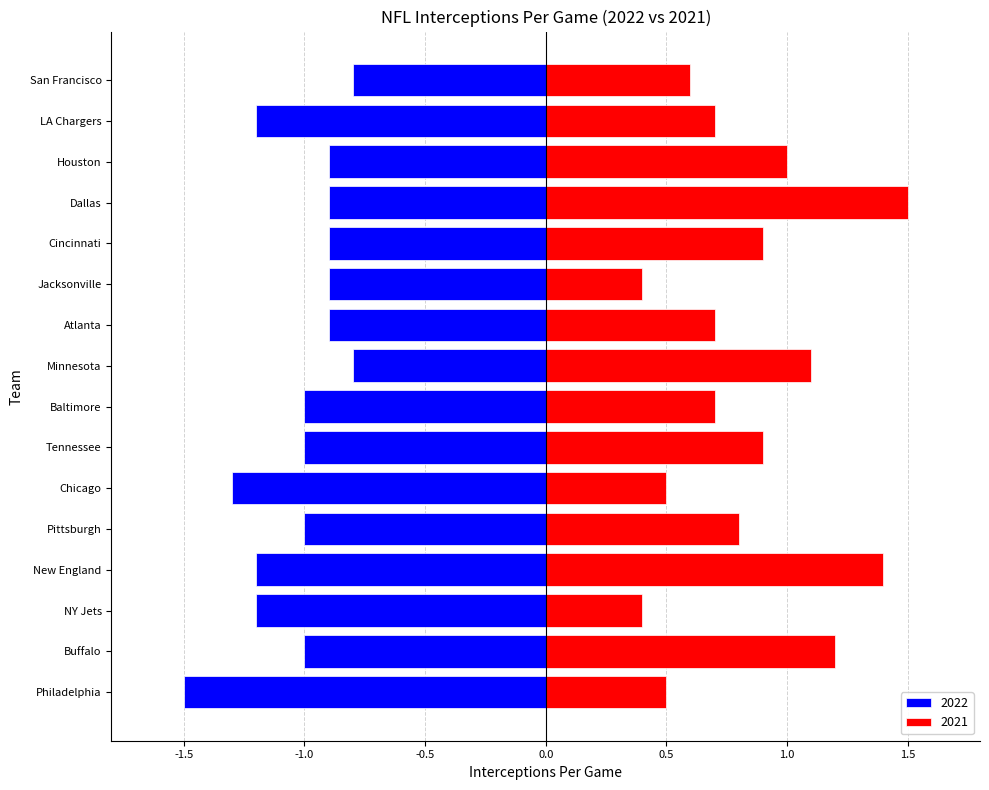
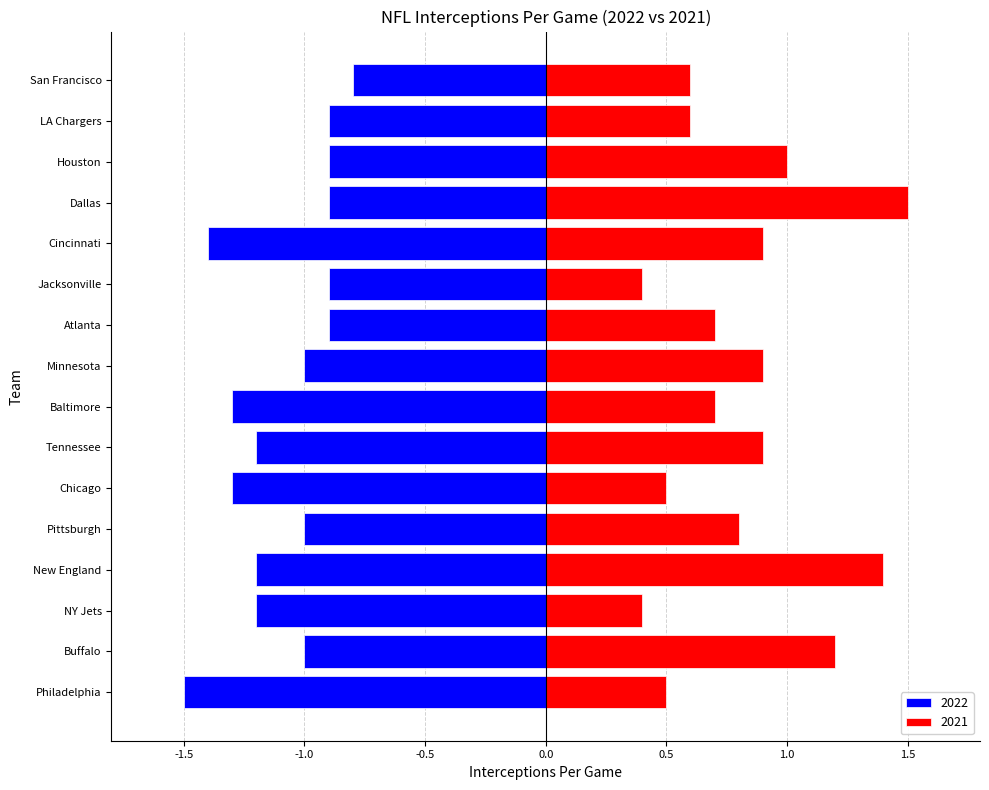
  {
    "2022": {
      "San Francisco": -0.80,
-     "LA Chargers": -1.20,
+     "LA Chargers": -0.90,
      "Houston": -0.90,
      "Dallas": -0.90,
-     "Cincinnati": -0.90,
+     "Cincinnati": -1.40,
      "Jacksonville": -0.90,
      "Atlanta": -0.90,
-     "Minnesota": -0.80,
-     "Baltimore": -1.00,
-     "Tennessee": -1.00,
+     "Minnesota": -1.00,
+     "Baltimore": -1.30,
+     "Tennessee": -1.20,
      "Chicago": -1.30,
      "Pittsburgh": -1.00,
      "New England": -1.20,
      "NY Jets": -1.20,
      "Buffalo": -1.00,
      "Philadelphia": -1.50
    },
    "2021": {
      "San Francisco": 0.6,
-     "LA Chargers": 0.7,
+     "LA Chargers": 0.6,
      "Houston": 1.0,
      "Dallas": 1.5,
      "Cincinnati": 0.9,
      "Jacksonville": 0.4,
      "Atlanta": 0.7,
-     "Minnesota": 1.1,
+     "Minnesota": 0.9,
      "Baltimore": 0.7,
      "Tennessee": 0.9,
      "Chicago": 0.5,
      "Pittsburgh": 0.8,
      "New England": 1.4,
      "NY Jets": 0.4,
      "Buffalo": 1.2,
      "Philadelphia": 0.5
    }
  }
